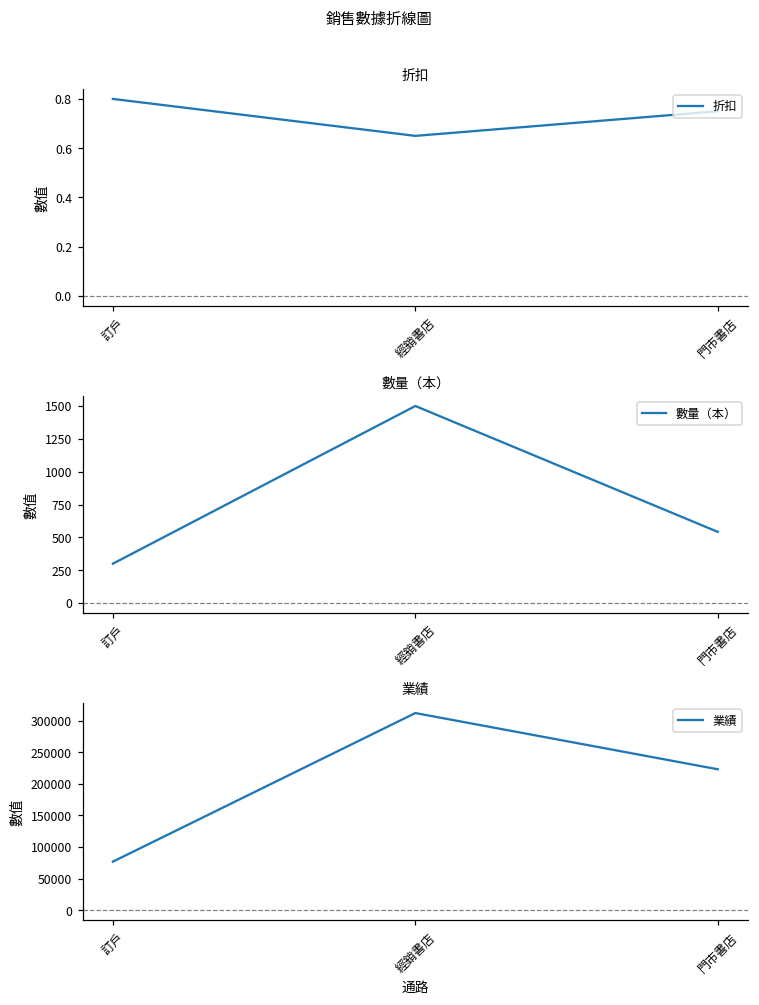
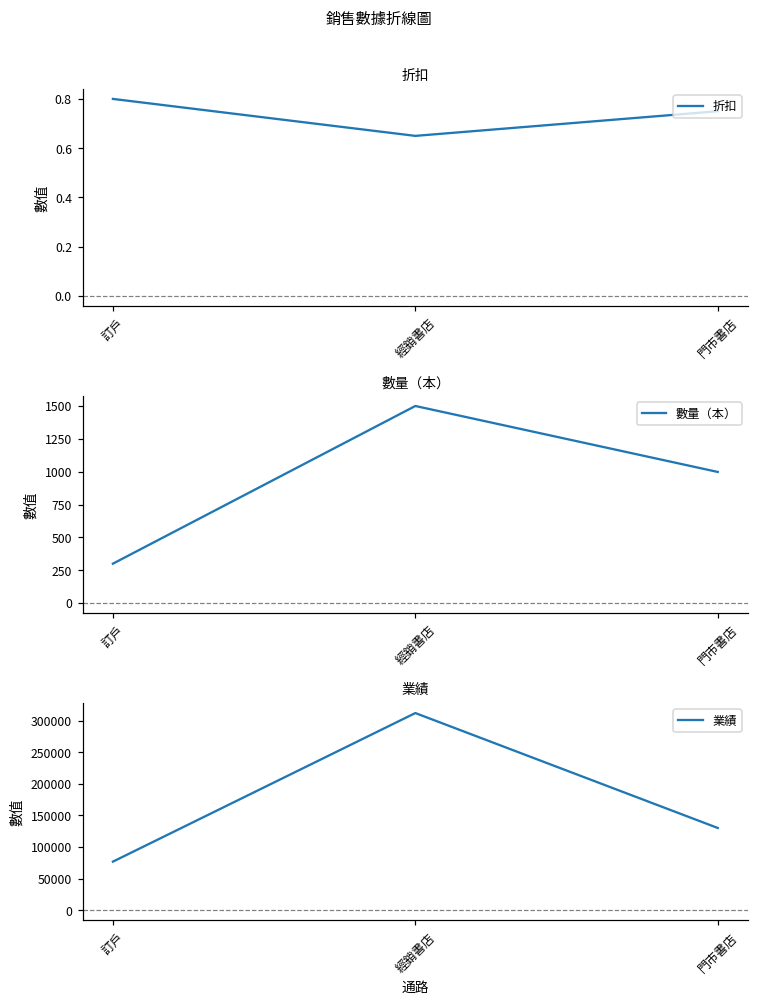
  {
    "折扣": {
      "訂戶": 0.80,
      "經銷書店": 0.65
    },
    "數量（本）": {
      "訂戶": 300,
      "經銷書店": 1500,
-     "門市書店": 540
+     "門市書店": 1000
    },
    "業績": {
      "訂戶": 80000,
      "經銷書店": 310000,
-     "門市書店": 220000
+     "門市書店": 130000
    }
  }
